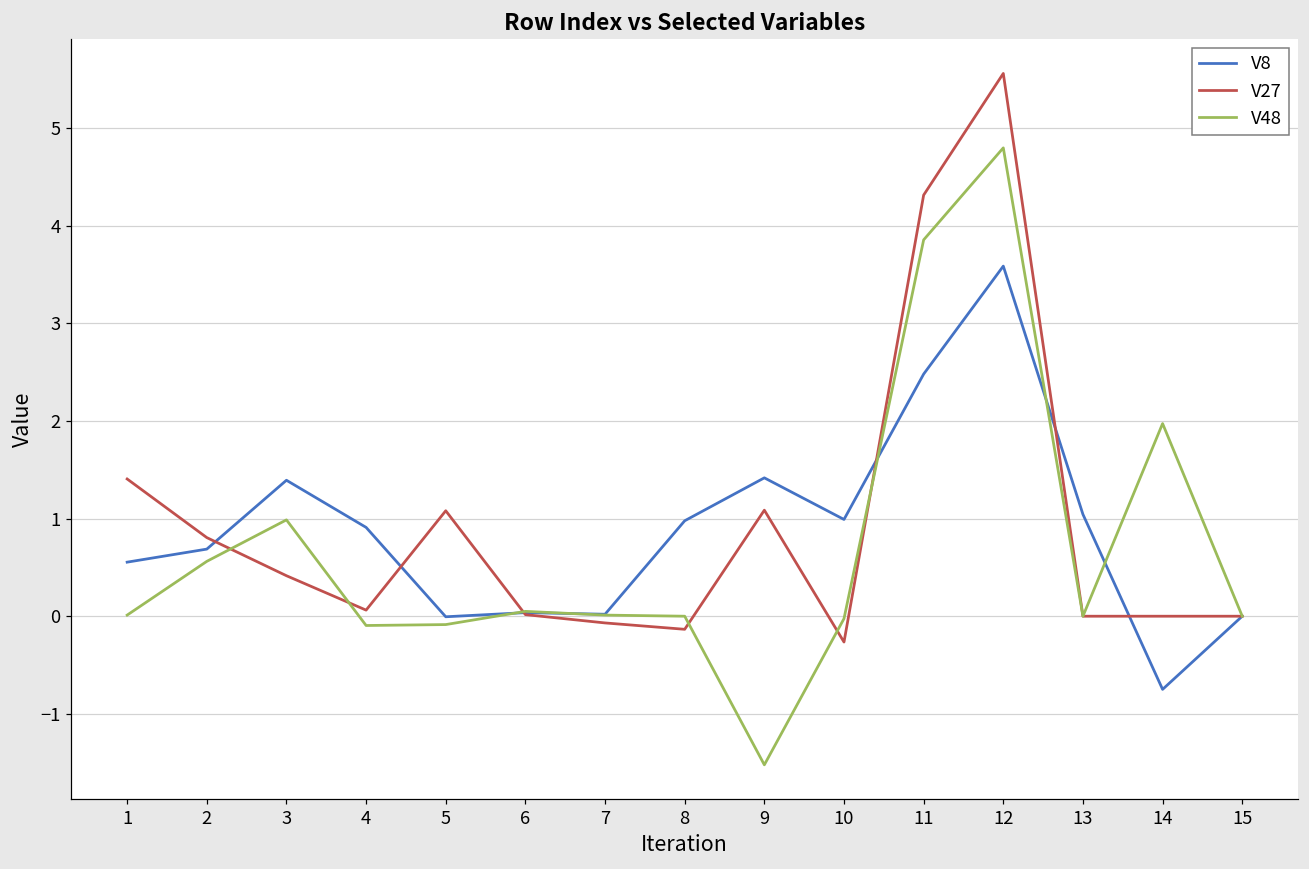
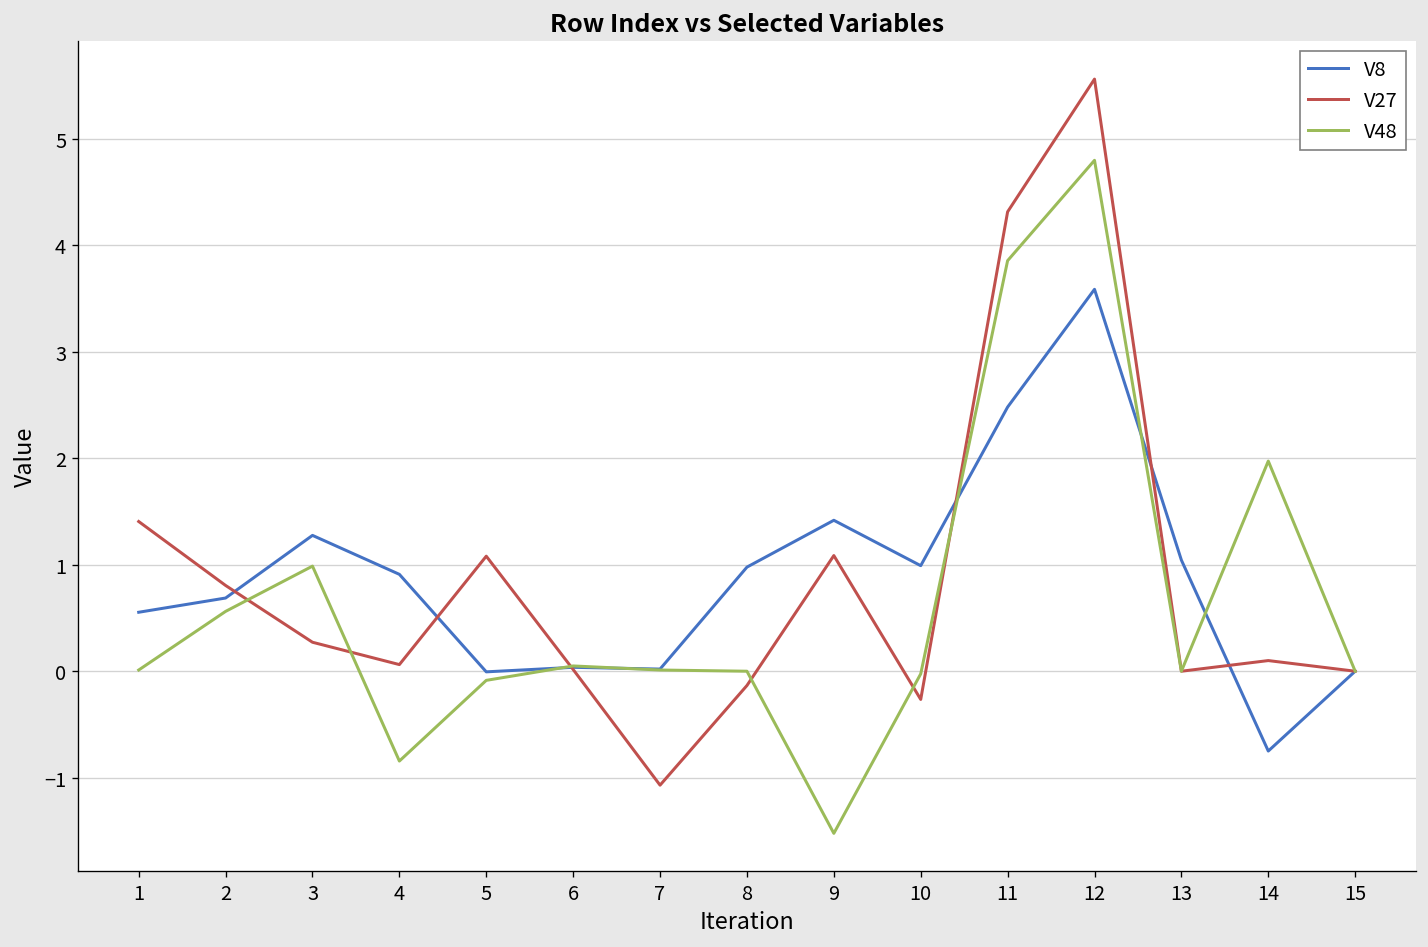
  {
    "V8": {
      "1": 0.6,
      "2": 0.7,
-     "3": 1.4,
+     "3": 1.3,
      "4": 0.9,
      "5": 0.0,
      "8": 1.0,
      "9": 1.4,
      "10": 1.0,
      "11": 2.5,
      "12": 3.6,
      "13": 1.0,
      "14": -0.7
    },
    "V27": {
      "1": 1.4,
      "2": 0.8,
-     "3": 0.4,
+     "3": 0.3,
      "4": 0.1,
      "5": 1.1,
-     "7": -0.1,
+     "7": -1.1,
      "8": -0.1,
      "9": 1.1,
      "10": -0.3,
      "11": 4.3,
      "12": 5.6,
-     "14": 0.0
+     "14": 0.1
    },
    "V48": {
      "1": 0.0,
      "2": 0.6,
      "3": 1.0,
-     "4": -0.1,
+     "4": -0.8,
      "5": -0.1,
      "8": 0.0,
      "9": -1.5,
      "10": 0.0,
      "11": 3.9,
      "12": 4.8,
      "14": 2.0
    }
  }
